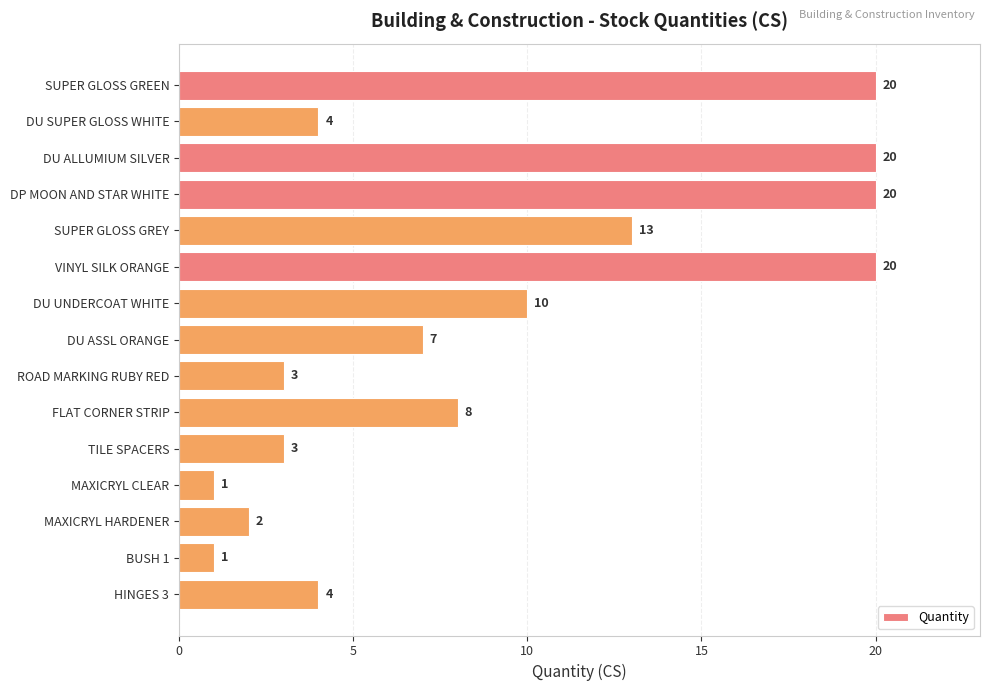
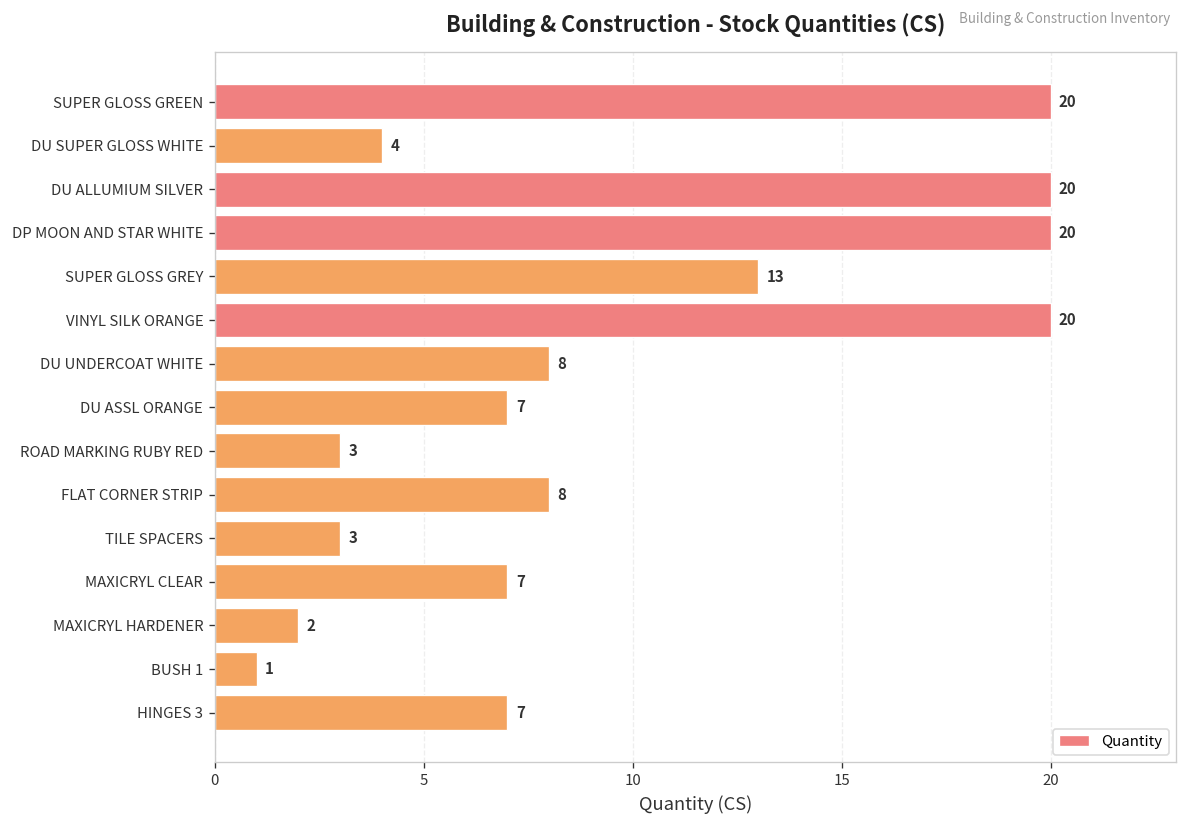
  {
    "SUPER GLOSS GREEN": 20,
    "DU SUPER GLOSS WHITE": 4,
    "DU ALLUMIUM SILVER": 20,
    "DP MOON AND STAR WHITE": 20,
    "SUPER GLOSS GREY": 13,
    "VINYL SILK ORANGE": 20,
-   "DU UNDERCOAT WHITE": 10,
+   "DU UNDERCOAT WHITE": 8,
    "DU ASSL ORANGE": 7,
    "ROAD MARKING RUBY RED": 3,
    "FLAT CORNER STRIP": 8,
    "TILE SPACERS": 3,
-   "MAXICRYL CLEAR": 1,
+   "MAXICRYL CLEAR": 7,
    "MAXICRYL HARDENER": 2,
    "BUSH 1": 1,
-   "HINGES 3": 4
+   "HINGES 3": 7
  }
